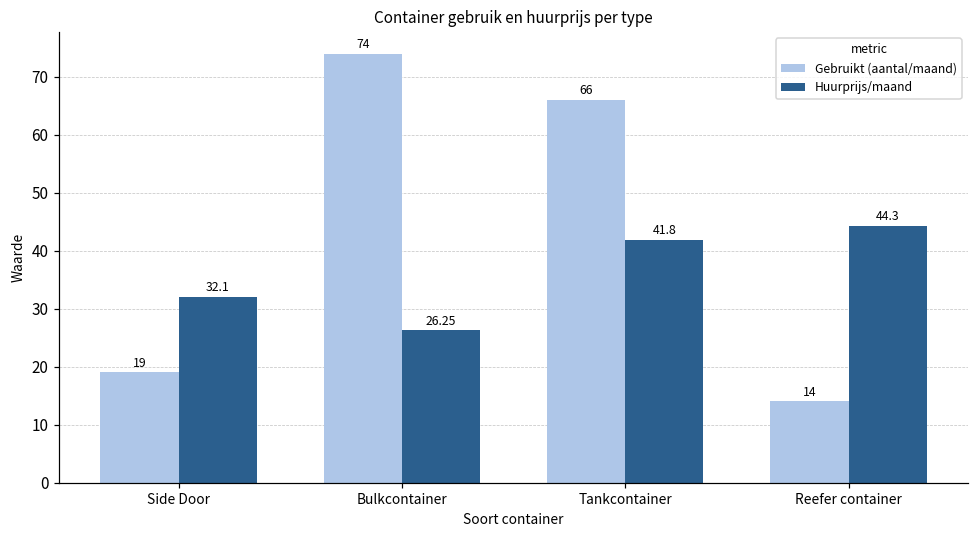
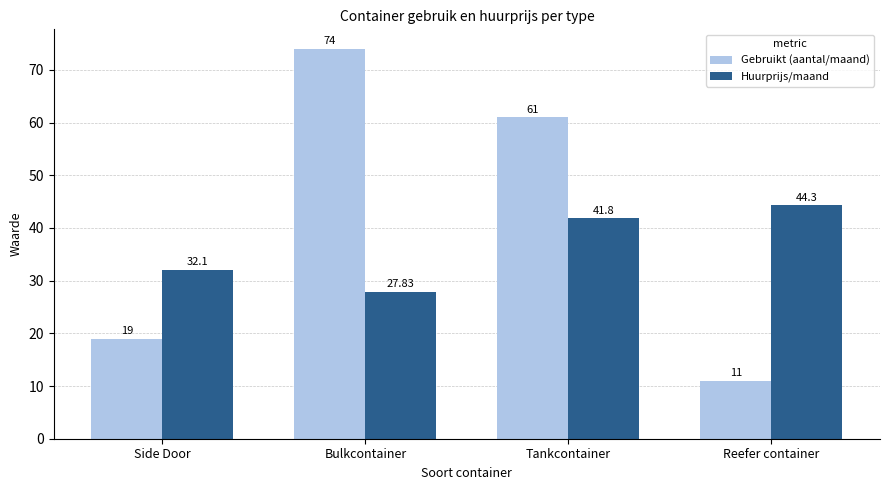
  {
    "Gebruikt (aantal/maand)": {
      "Side Door": 19,
      "Bulkcontainer": 74,
-     "Tankcontainer": 66,
-     "Reefer container": 14
+     "Tankcontainer": 61,
+     "Reefer container": 11
    },
    "Huurprijs/maand": {
      "Side Door": 32.1,
-     "Bulkcontainer": 26.25,
+     "Bulkcontainer": 27.83,
      "Tankcontainer": 41.8,
      "Reefer container": 44.3
    }
  }
